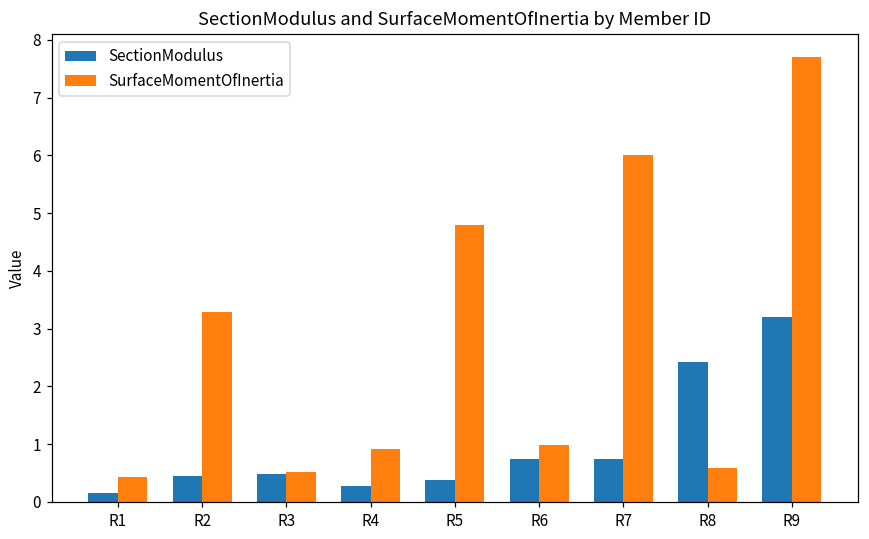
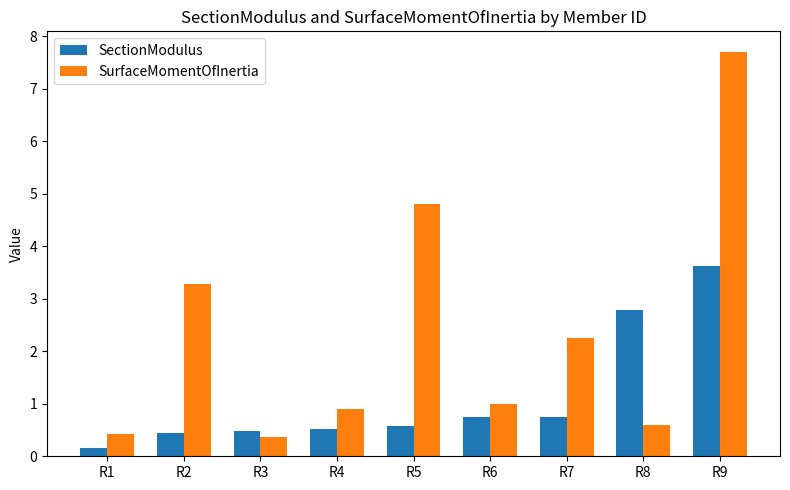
  {
    "SectionModulus": {
      "R1": 0.1,
      "R2": 0.5,
      "R3": 0.5,
-     "R4": 0.3,
-     "R5": 0.4,
+     "R4": 0.5,
+     "R5": 0.6,
      "R6": 0.7,
      "R7": 0.8,
-     "R8": 2.4,
-     "R9": 3.2
+     "R8": 2.8,
+     "R9": 3.6
    },
    "SurfaceMomentOfInertia": {
      "R1": 0.4,
      "R2": 3.3,
-     "R3": 0.5,
+     "R3": 0.4,
      "R4": 0.9,
      "R5": 4.8,
      "R6": 1.0,
-     "R7": 6.0,
+     "R7": 2.3,
      "R8": 0.6,
      "R9": 7.7
    }
  }
